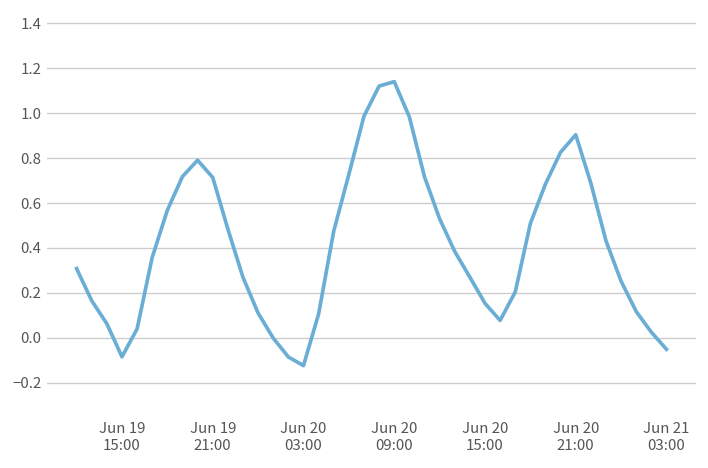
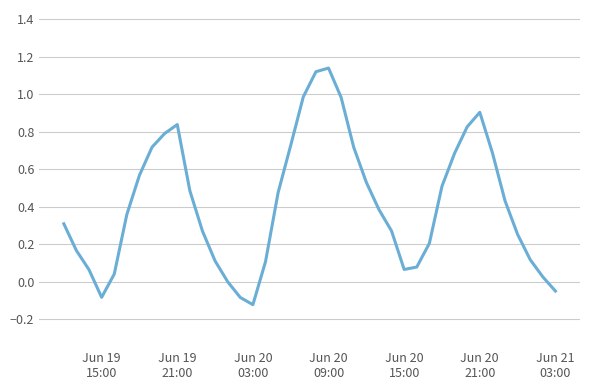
  {
    "Jun 19 15:00": -0.08,
-   "Jun 19 21:00": 0.71,
+   "Jun 19 21:00": 0.84,
    "Jun 20 03:00": -0.12,
    "Jun 20 09:00": 1.14,
-   "Jun 20 15:00": 0.15,
+   "Jun 20 15:00": 0.06,
    "Jun 20 21:00": 0.90,
    "Jun 21 03:00": -0.05
  }
